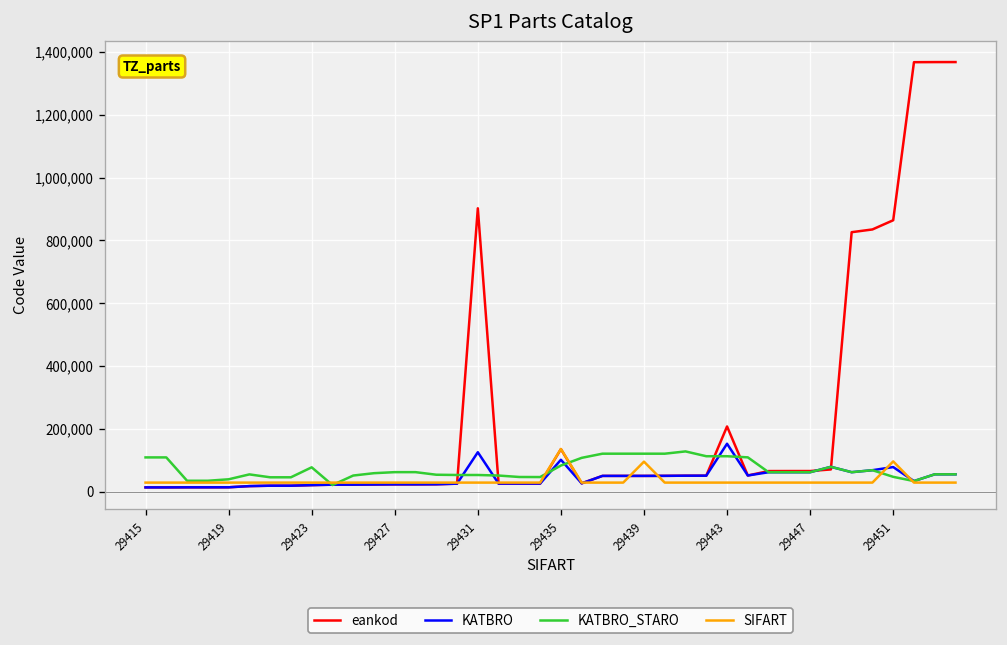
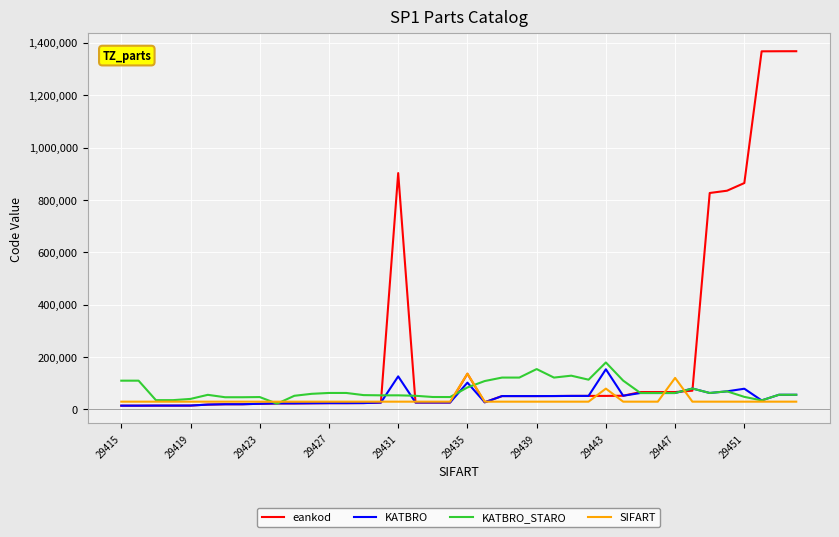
  {
    "eankod": {
      "29431": "900,000",
-     "29443": "210,000",
+     "29443": "50,000",
      "29451": "860,000"
    },
    "KATBRO": {
      "29431": "130,000",
      "29435": "100,000",
      "29443": "150,000",
      "29451": "80,000"
    },
    "KATBRO_STARO": {
      "29415": "110,000",
      "29419": "40,000",
-     "29423": "80,000",
+     "29423": "50,000",
      "29427": "60,000",
      "29431": "50,000",
      "29435": "80,000",
-     "29439": "120,000",
-     "29443": "110,000",
+     "29439": "150,000",
+     "29443": "180,000",
      "29451": "50,000"
    },
    "SIFART": {
      "29415": "30,000",
      "29419": "30,000",
      "29431": "30,000",
-     "29439": "100,000",
-     "29443": "30,000",
-     "29447": "30,000",
-     "29451": "100,000"
+     "29439": "30,000",
+     "29443": "80,000",
+     "29447": "120,000",
+     "29451": "30,000"
    }
  }
